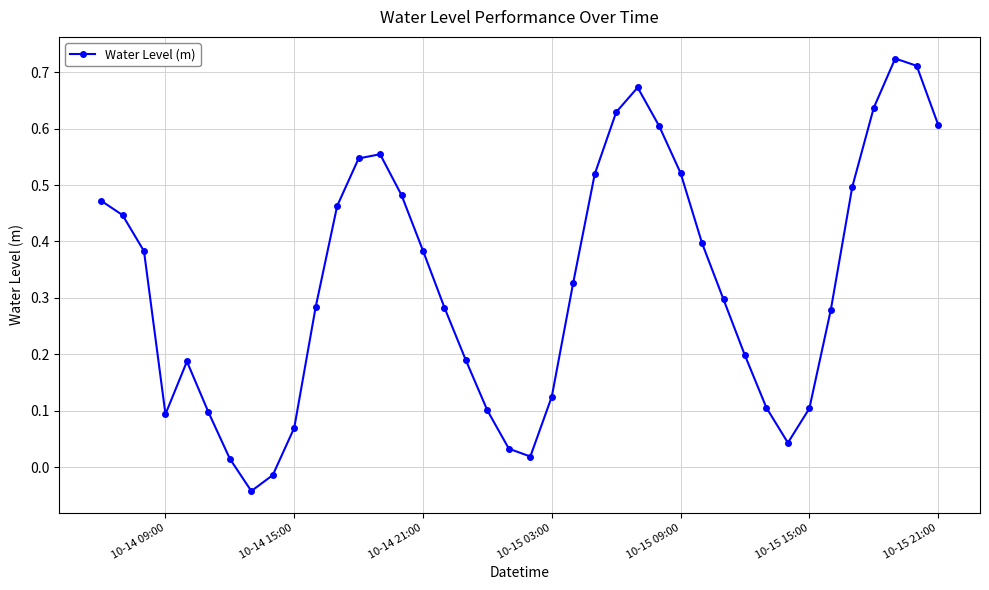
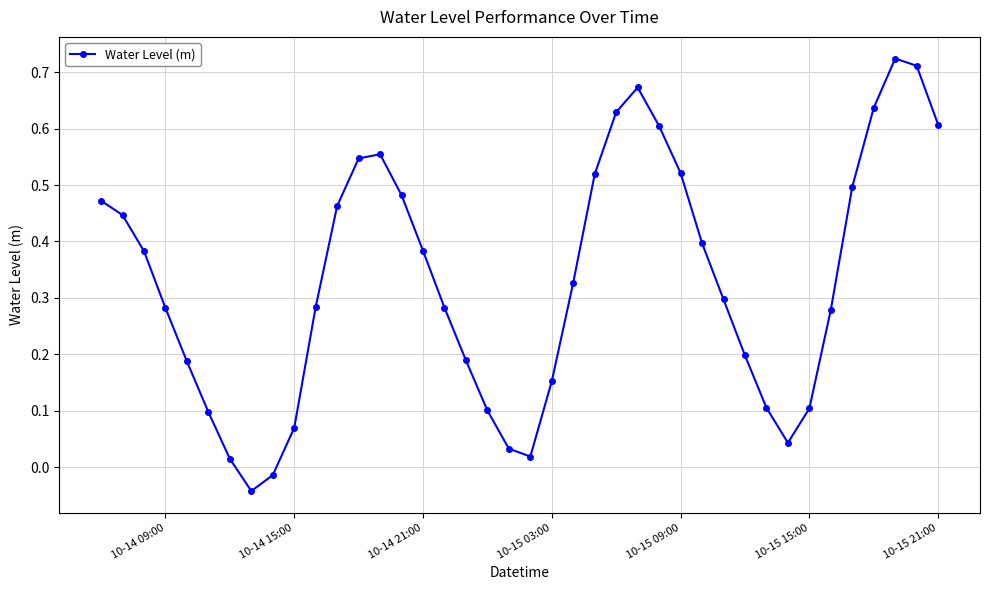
  {
-   "10-14 09:00": 0.09,
+   "10-14 09:00": 0.28,
    "10-14 15:00": 0.07,
    "10-14 21:00": 0.38,
-   "10-15 03:00": 0.13,
+   "10-15 03:00": 0.15,
    "10-15 09:00": 0.52,
    "10-15 15:00": 0.10,
    "10-15 21:00": 0.61
  }
